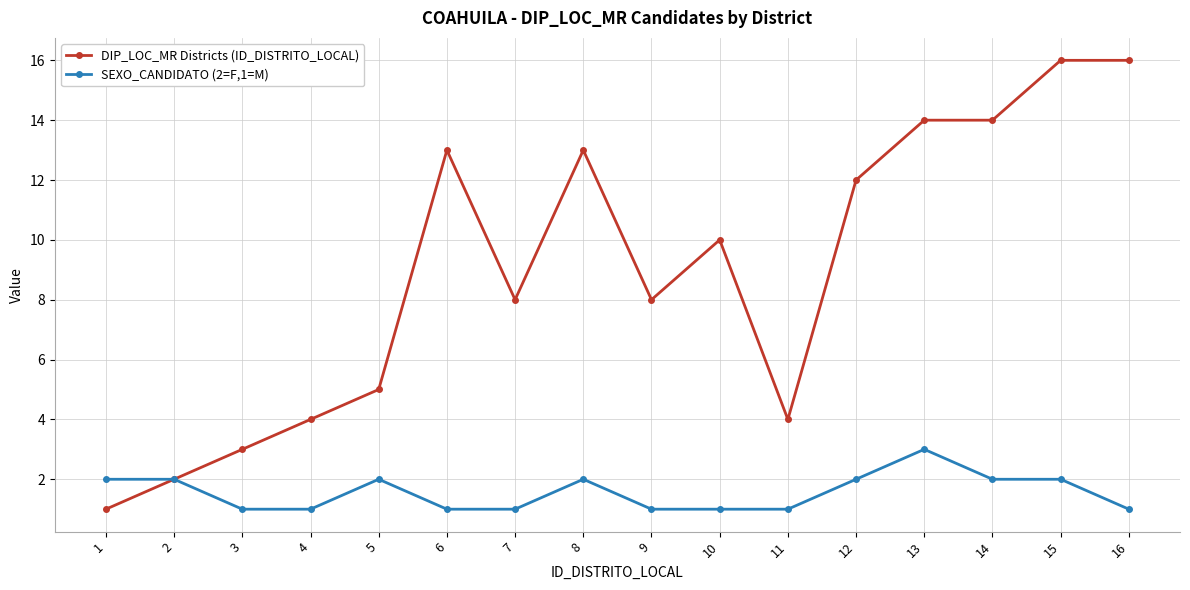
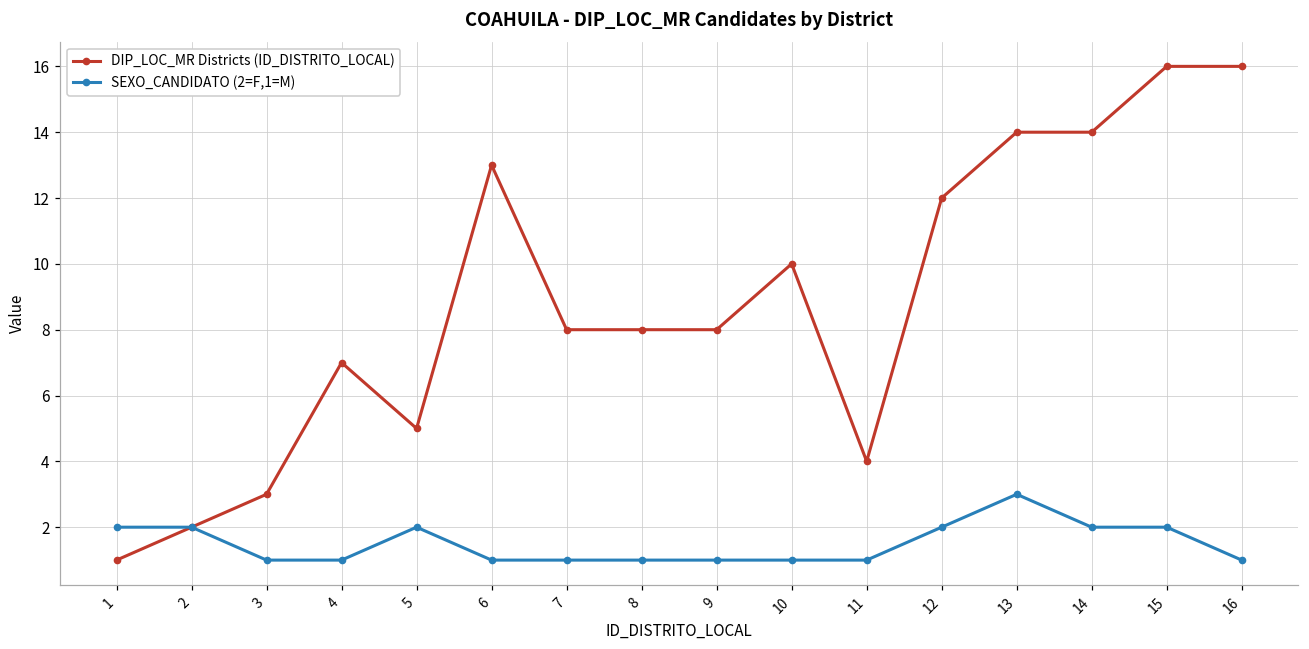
  {
    "DIP_LOC_MR Districts (ID_DISTRITO_LOCAL)": {
      "1": 1,
      "3": 3,
-     "4": 4,
+     "4": 7,
      "5": 5,
      "6": 13,
      "7": 8,
-     "8": 13,
+     "8": 8,
      "9": 8,
      "10": 10,
      "11": 4,
      "12": 12,
      "13": 14,
      "14": 14,
      "15": 16,
      "16": 16
    },
    "SEXO_CANDIDATO (2=F,1=M)": {
      "1": 2,
      "3": 1,
      "4": 1,
      "5": 2,
      "6": 1,
      "7": 1,
-     "8": 2,
+     "8": 1,
      "9": 1,
      "10": 1,
      "11": 1,
      "12": 2,
      "13": 3,
      "14": 2,
      "15": 2,
      "16": 1
    }
  }
